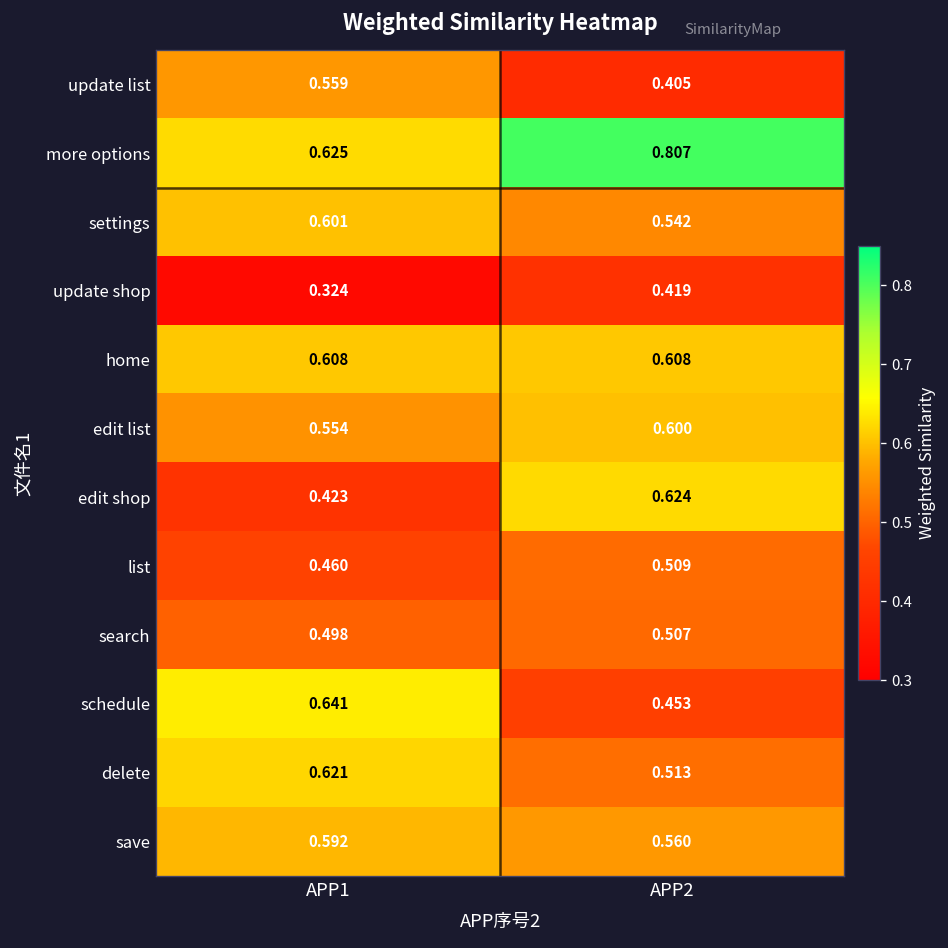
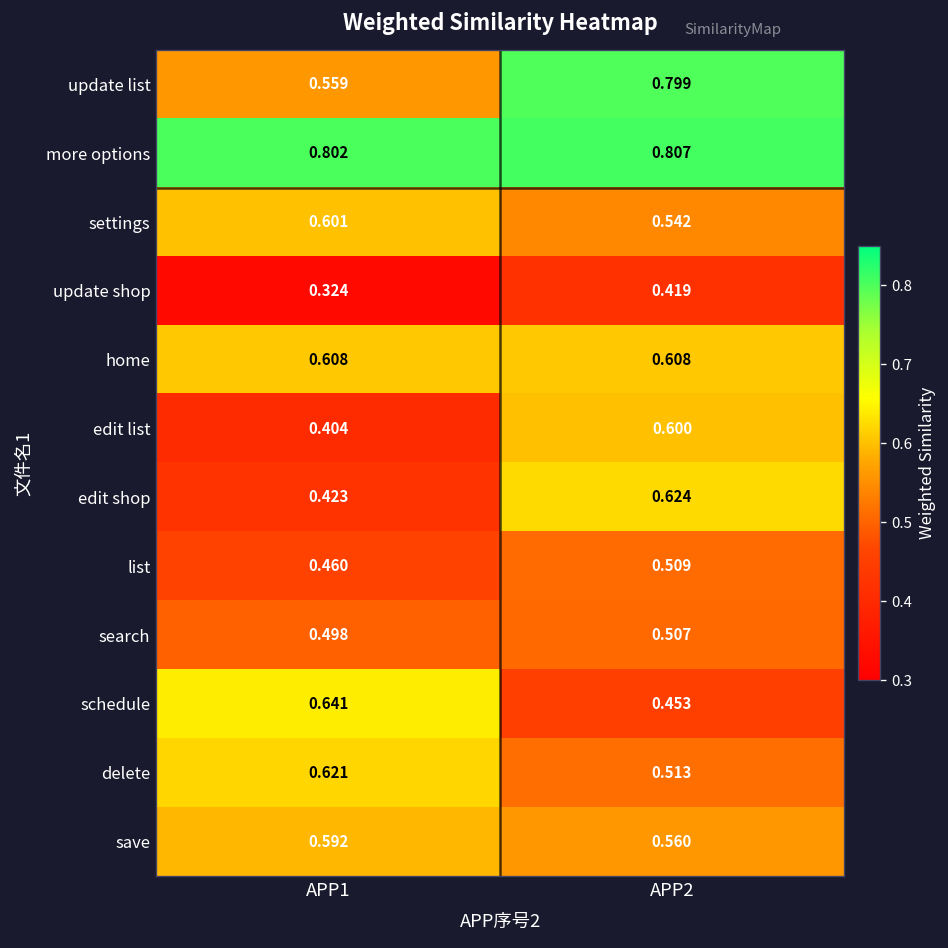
  {
    "update list": {
      "APP1": 0.559,
-     "APP2": 0.405
+     "APP2": 0.799
    },
    "more options": {
-     "APP1": 0.625,
+     "APP1": 0.802,
      "APP2": 0.807
    },
    "settings": {
      "APP1": 0.601,
      "APP2": 0.542
    },
    "update shop": {
      "APP1": 0.324,
      "APP2": 0.419
    },
    "home": {
      "APP1": 0.608,
      "APP2": 0.608
    },
    "edit list": {
-     "APP1": 0.554,
+     "APP1": 0.404,
      "APP2": 0.600
    },
    "edit shop": {
      "APP1": 0.423,
      "APP2": 0.624
    },
    "list": {
      "APP1": 0.460,
      "APP2": 0.509
    },
    "search": {
      "APP1": 0.498,
      "APP2": 0.507
    },
    "schedule": {
      "APP1": 0.641,
      "APP2": 0.453
    },
    "delete": {
      "APP1": 0.621,
      "APP2": 0.513
    },
    "save": {
      "APP1": 0.592,
      "APP2": 0.560
    }
  }
